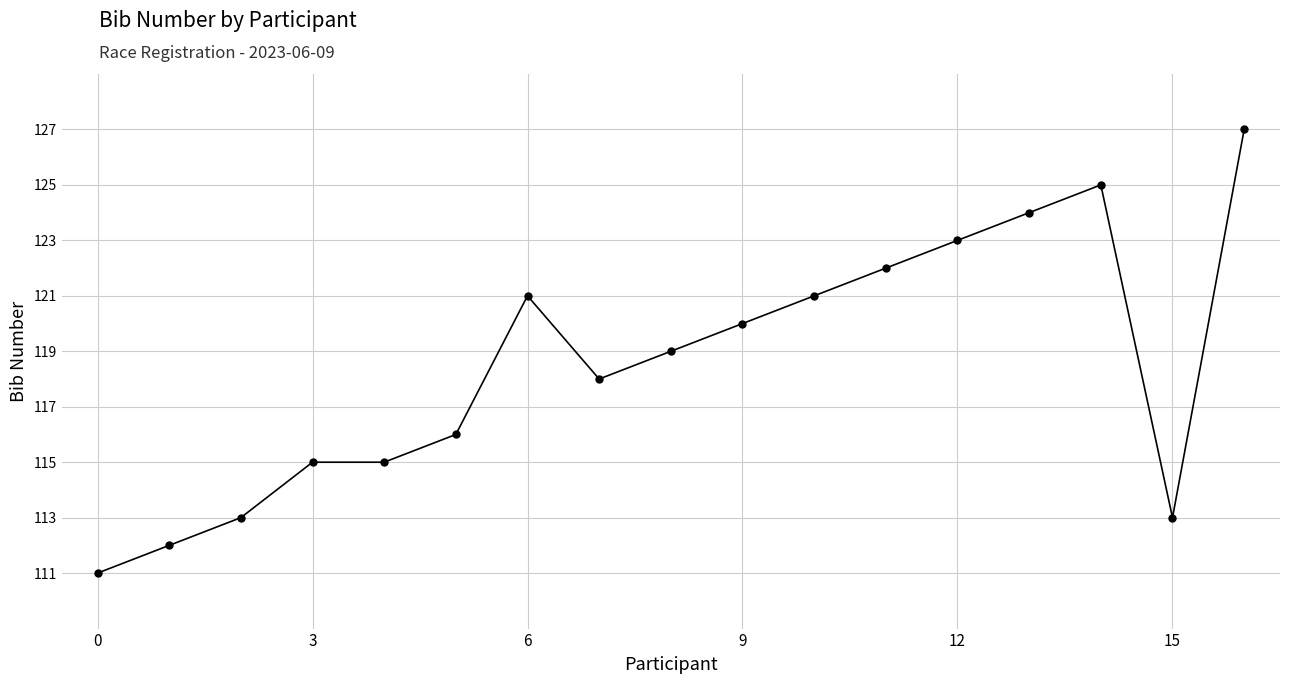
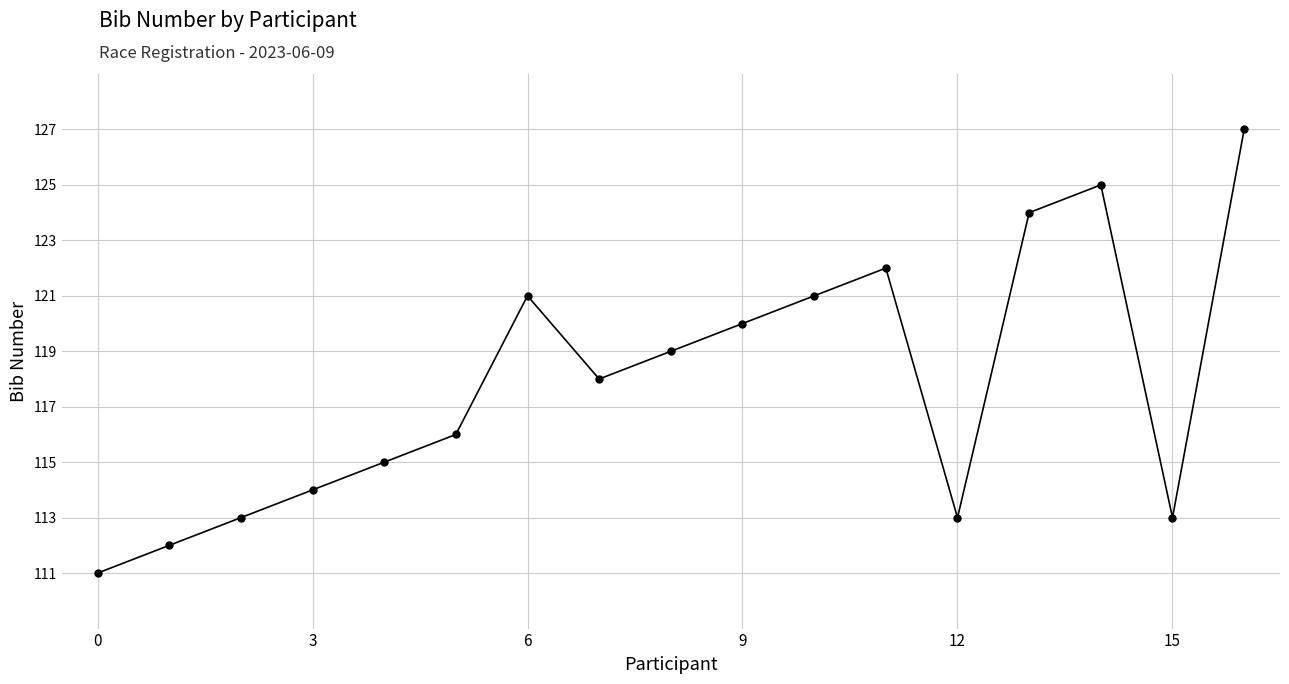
  {
    "0": 111,
-   "3": 115,
+   "3": 114,
    "6": 121,
    "9": 120,
-   "12": 123,
+   "12": 113,
    "15": 113
  }
